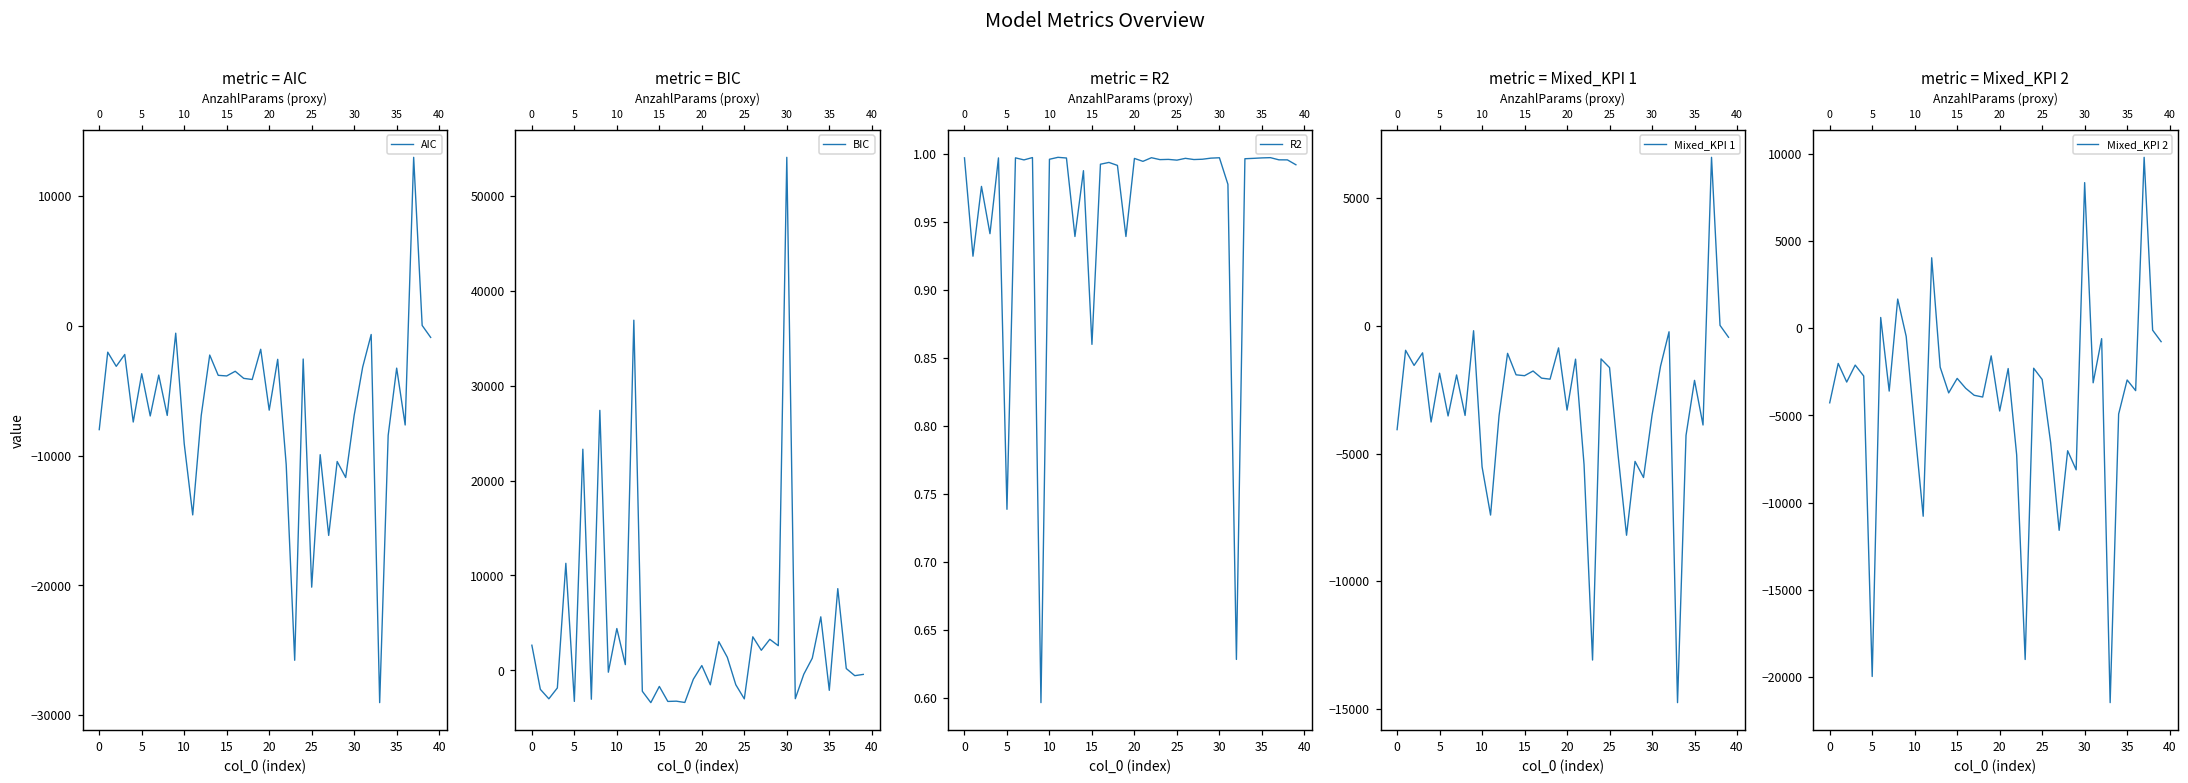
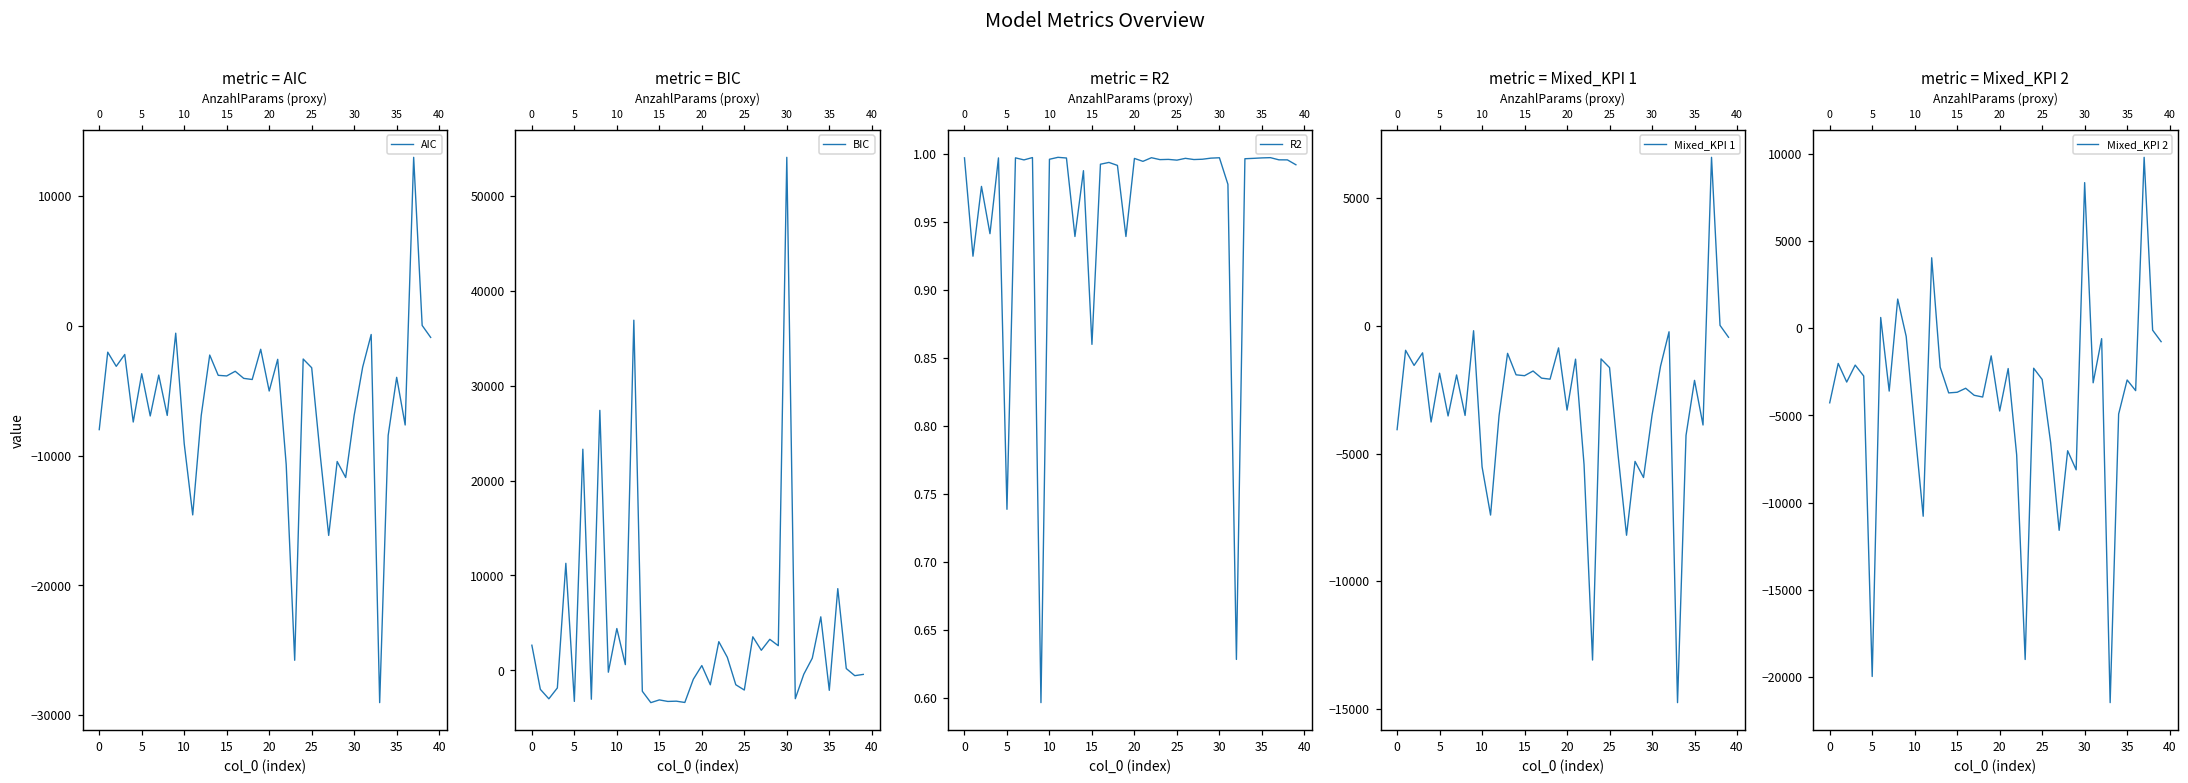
  {
    "metric = AIC": {
      "0": -8000,
      "5": -3700,
      "10": -9100,
      "15": -3900,
-     "20": -6500,
-     "25": -20100,
+     "20": -5000,
+     "25": -3200,
      "30": -6900,
-     "35": -3300
+     "35": -4000
    },
    "metric = BIC": {
      "0": 3000,
      "5": -3000,
      "10": 4000,
-     "15": -2000,
+     "15": -3000,
      "20": 1000,
-     "25": -3000,
+     "25": -2000,
      "30": 54000,
      "35": -2000
    },
    "metric = R2": {
      "0": 0.997,
      "5": 0.739,
      "10": 0.996,
      "15": 0.860,
      "20": 0.997,
      "25": 0.995,
      "30": 0.997,
      "35": 0.997
    },
    "metric = Mixed_KPI 1": {
      "0": -4100,
      "5": -1900,
      "10": -5500,
      "15": -2000,
      "20": -3300,
      "25": -1600,
      "30": -3500,
      "35": -2100
    },
    "metric = Mixed_KPI 2": {
      "0": -4300,
      "5": -20000,
      "10": -5700,
-     "15": -2900,
+     "15": -3700,
      "20": -4700,
      "25": -2900,
      "30": 8300,
      "35": -3000
    }
  }
